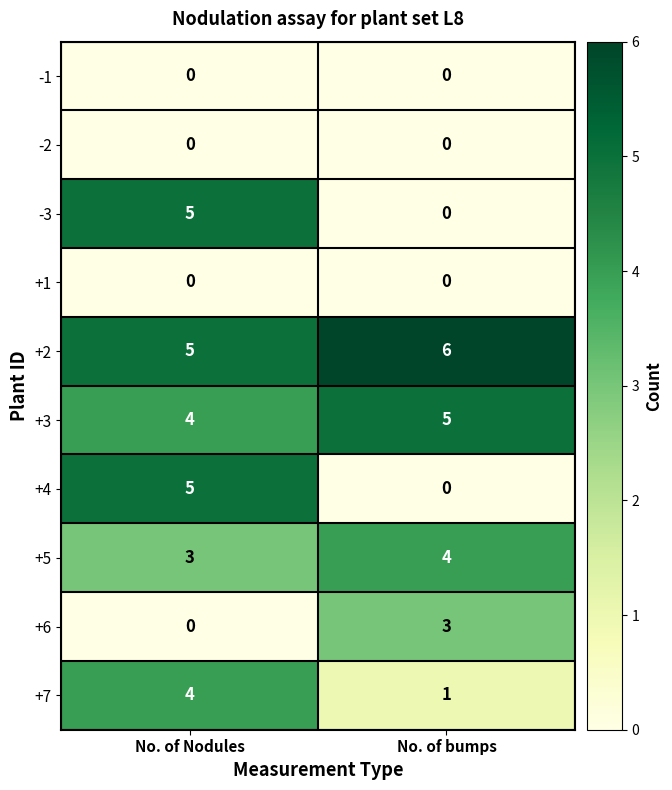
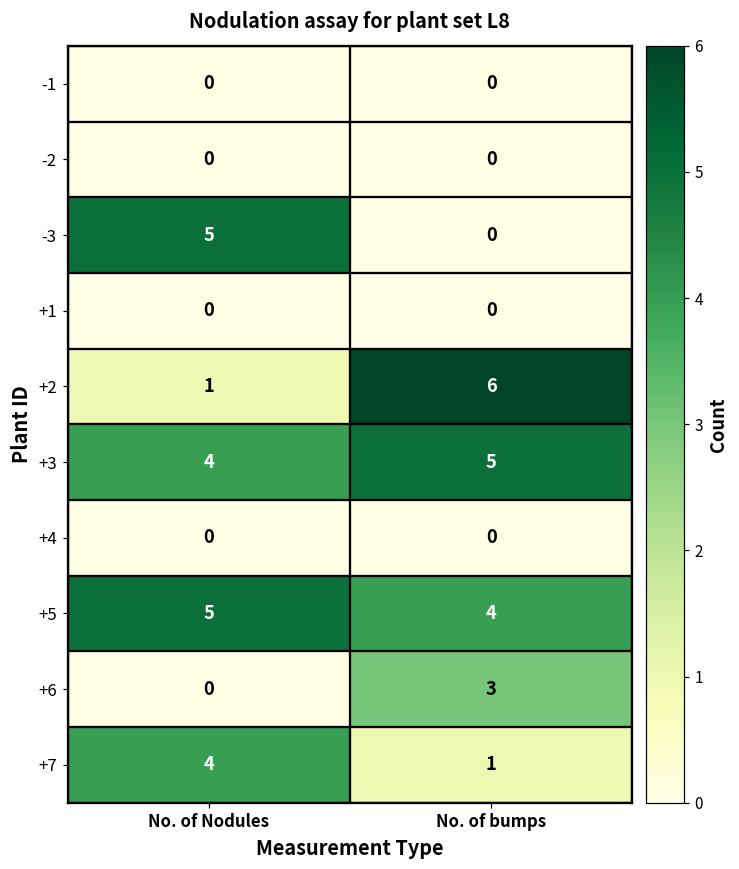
  {
    "-1": {
      "No. of Nodules": 0,
      "No. of bumps": 0
    },
    "-2": {
      "No. of Nodules": 0,
      "No. of bumps": 0
    },
    "-3": {
      "No. of Nodules": 5,
      "No. of bumps": 0
    },
    "+1": {
      "No. of Nodules": 0,
      "No. of bumps": 0
    },
    "+2": {
-     "No. of Nodules": 5,
+     "No. of Nodules": 1,
      "No. of bumps": 6
    },
    "+3": {
      "No. of Nodules": 4,
      "No. of bumps": 5
    },
    "+4": {
-     "No. of Nodules": 5,
+     "No. of Nodules": 0,
      "No. of bumps": 0
    },
    "+5": {
-     "No. of Nodules": 3,
+     "No. of Nodules": 5,
      "No. of bumps": 4
    },
    "+6": {
      "No. of Nodules": 0,
      "No. of bumps": 3
    },
    "+7": {
      "No. of Nodules": 4,
      "No. of bumps": 1
    }
  }
